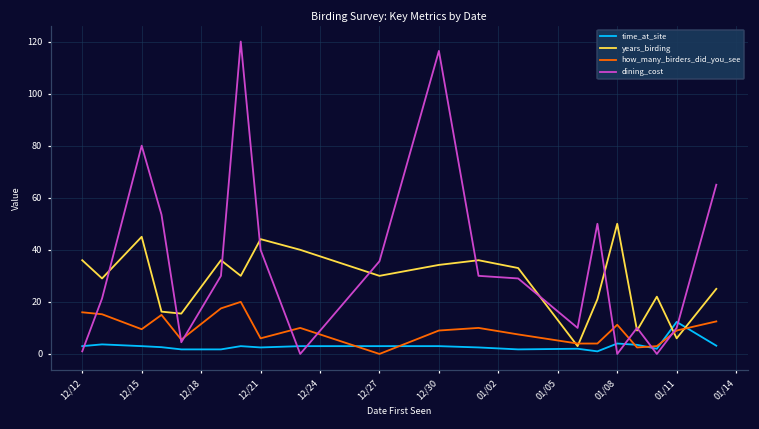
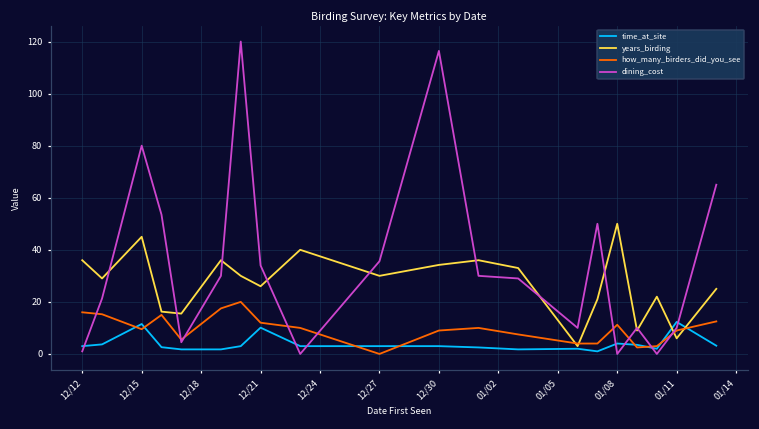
  {
    "time_at_site": {
      "12/12": 3,
-     "12/15": 3,
-     "12/21": 3,
+     "12/15": 12,
+     "12/21": 10,
      "12/27": 3,
      "12/30": 3,
      "01/08": 4,
      "01/11": 12
    },
    "years_birding": {
      "12/12": 36,
      "12/15": 45,
-     "12/21": 44,
+     "12/21": 26,
      "12/27": 30,
      "12/30": 34,
      "01/08": 50,
      "01/11": 6
    },
    "how_many_birders_did_you_see": {
      "12/12": 16,
      "12/15": 10,
-     "12/21": 6,
+     "12/21": 12,
      "12/27": 0,
      "12/30": 9,
      "01/08": 11
    },
    "dining_cost": {
      "12/12": 1,
      "12/15": 80,
-     "12/21": 40,
+     "12/21": 34,
      "12/27": 36,
      "12/30": 116,
      "01/08": 0
    }
  }
